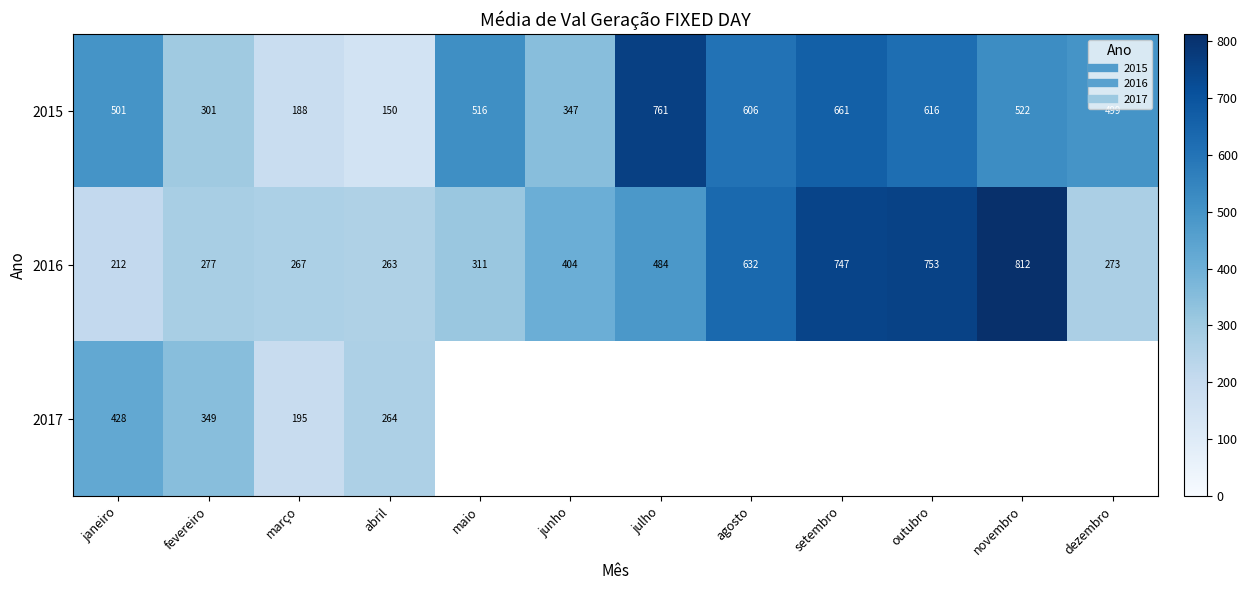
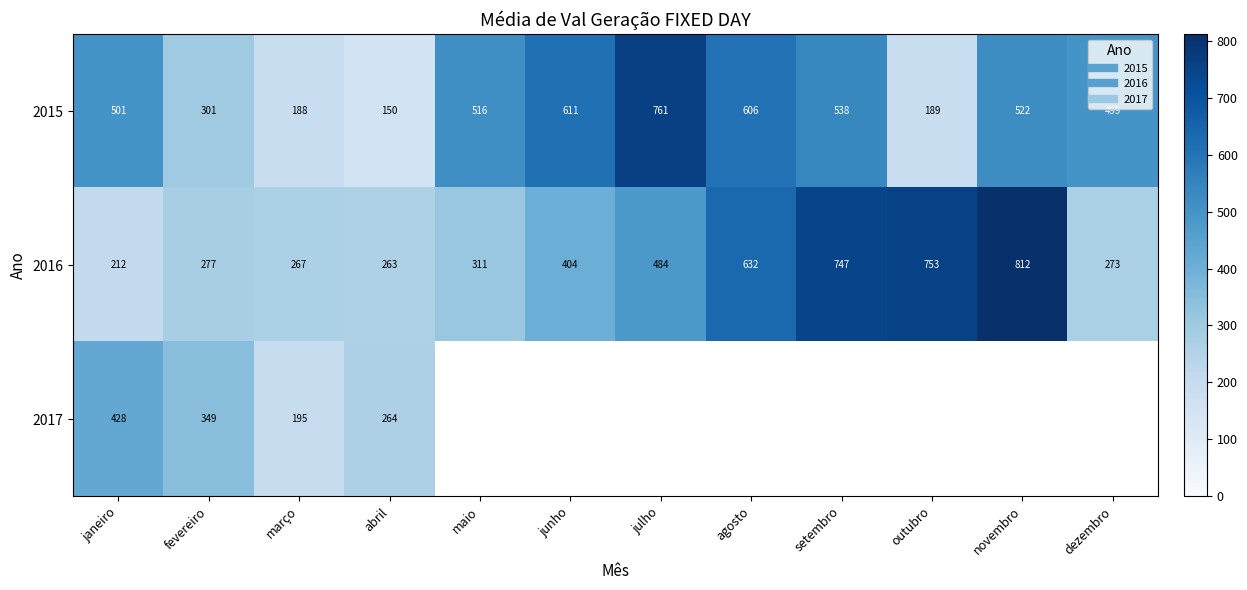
  {
    "2015": {
      "janeiro": 501,
      "fevereiro": 301,
      "março": 188,
      "abril": 150,
      "maio": 516,
-     "junho": 347,
+     "junho": 611,
      "julho": 761,
      "agosto": 606,
-     "setembro": 661,
-     "outubro": 616,
+     "setembro": 538,
+     "outubro": 189,
      "novembro": 522
    },
    "2016": {
      "janeiro": 212,
      "fevereiro": 277,
      "março": 267,
      "abril": 263,
      "maio": 311,
      "junho": 404,
      "julho": 484,
      "agosto": 632,
      "setembro": 747,
      "outubro": 753,
      "novembro": 812,
      "dezembro": 273
    },
    "2017": {
      "janeiro": 428,
      "fevereiro": 349,
      "março": 195,
      "abril": 264
    }
  }
